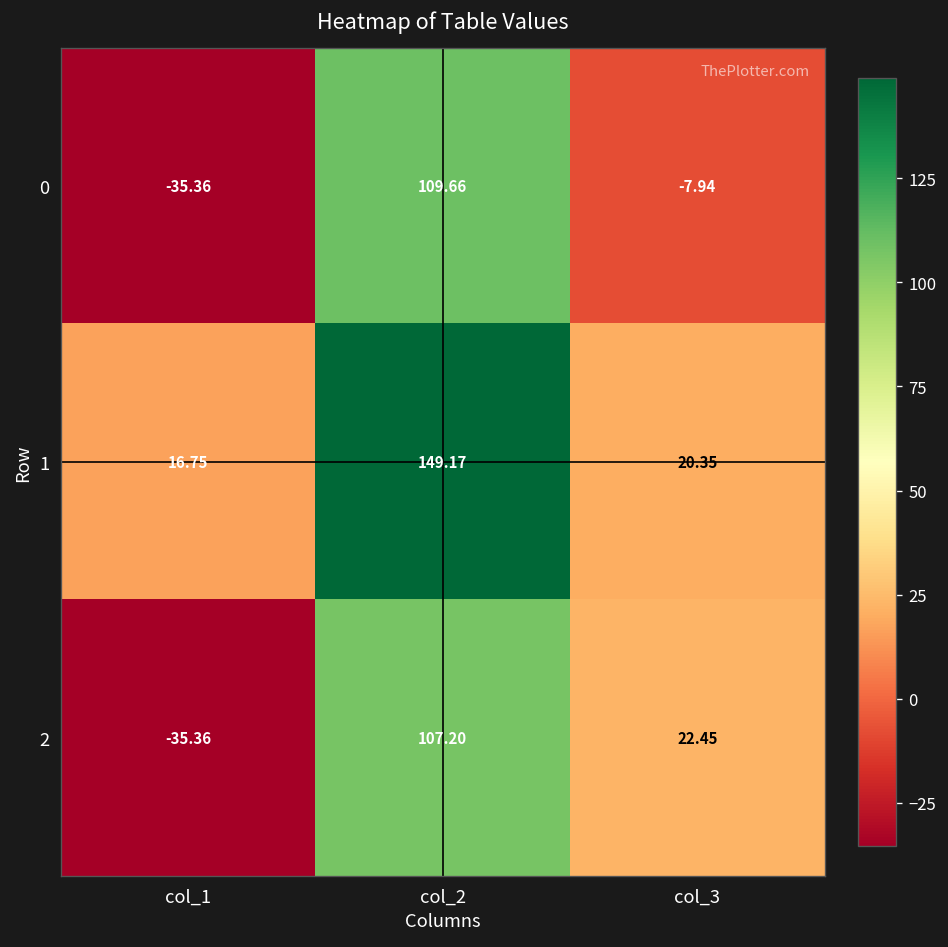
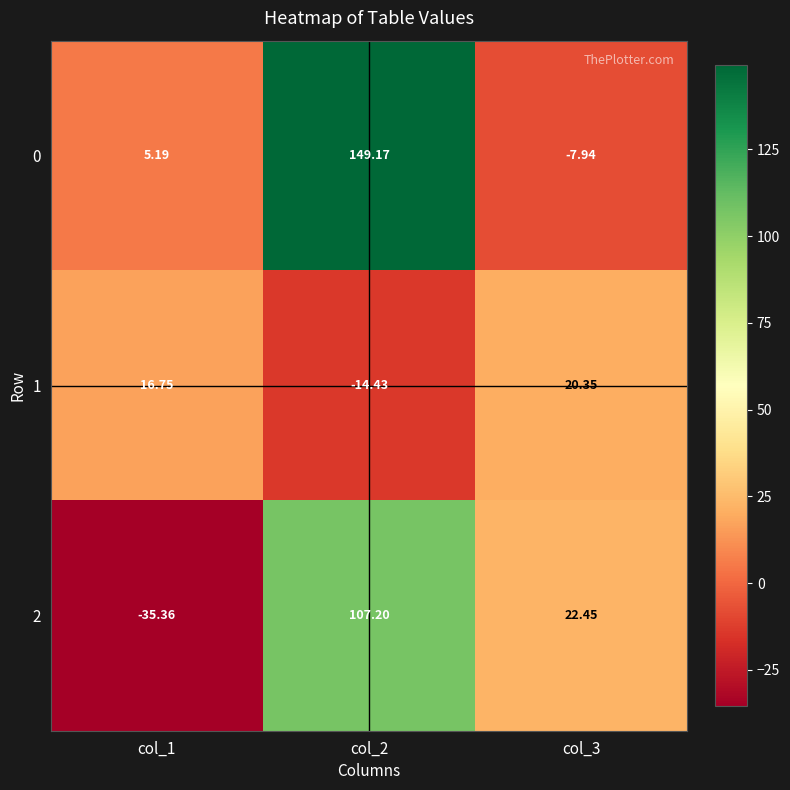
  {
    "0": {
-     "col_1": -35.36,
-     "col_2": 109.66
+     "col_1": 5.19,
+     "col_2": 149.17
    },
    "1": {
      "col_1": 16.75,
-     "col_2": 149.17,
+     "col_2": -14.43,
      "col_3": 20.35
    },
    "2": {
      "col_1": -35.36,
      "col_2": 107.20,
      "col_3": 22.45
    }
  }
